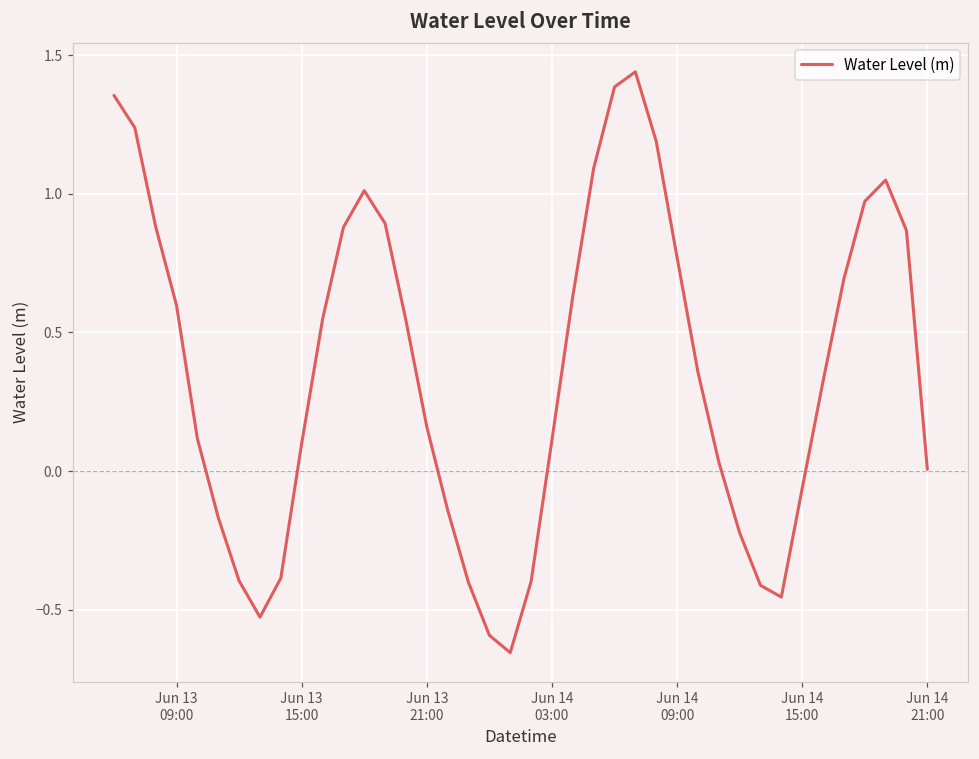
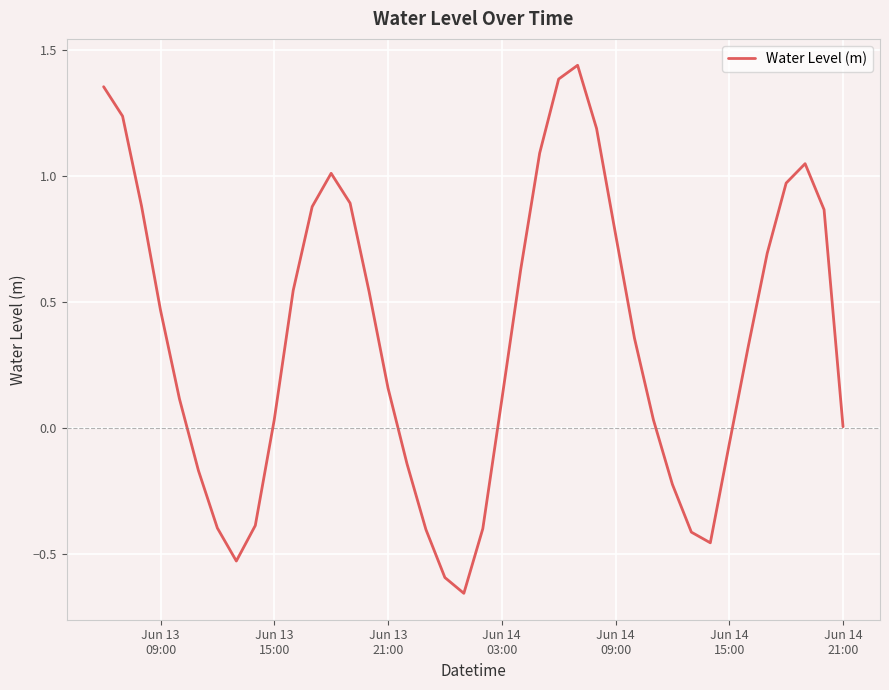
  {
-   "Jun 13 09:00": 0.60,
-   "Jun 13 15:00": 0.10,
+   "Jun 13 09:00": 0.47,
+   "Jun 13 15:00": 0.03,
    "Jun 13 21:00": 0.16,
    "Jun 14 03:00": 0.11,
    "Jun 14 09:00": 0.77,
    "Jun 14 15:00": -0.06,
    "Jun 14 21:00": 0.01
  }
